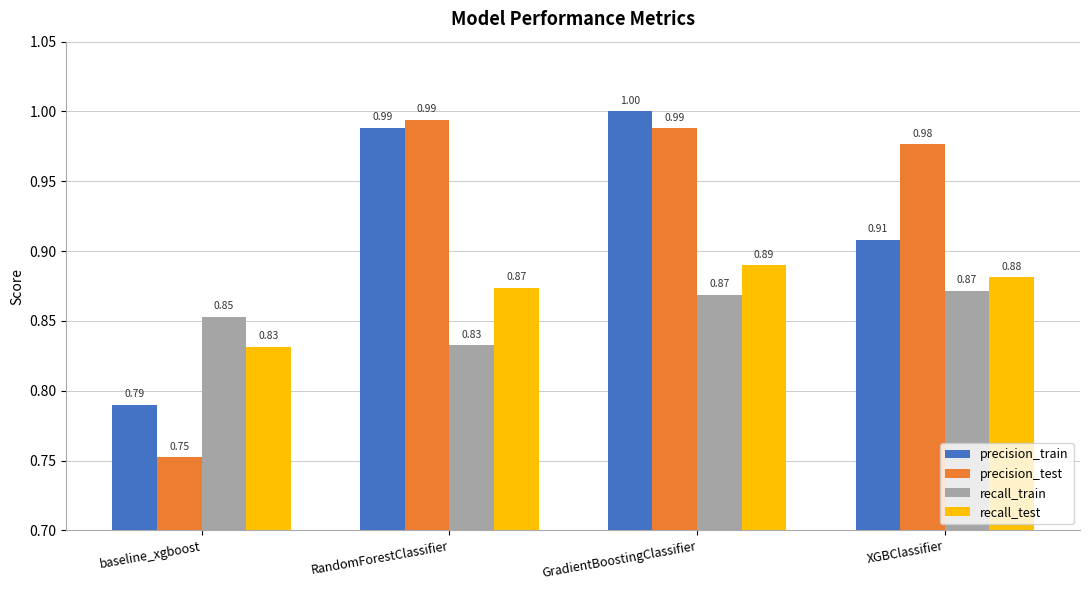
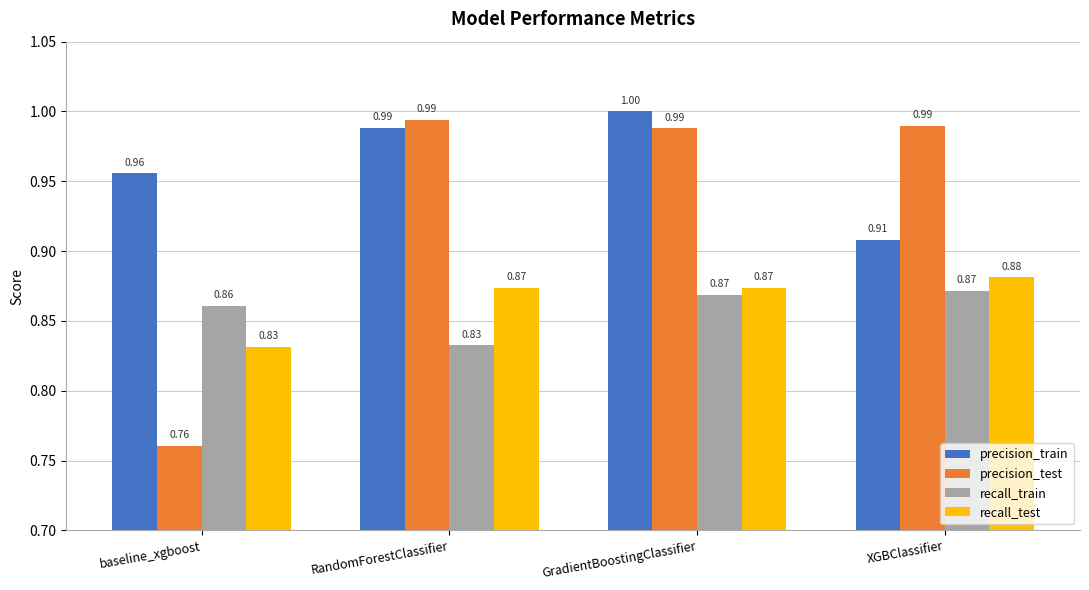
  {
    "precision_train": {
-     "baseline_xgboost": 0.79,
+     "baseline_xgboost": 0.96,
      "RandomForestClassifier": 0.99,
      "GradientBoostingClassifier": 1.00,
      "XGBClassifier": 0.91
    },
    "precision_test": {
-     "baseline_xgboost": 0.75,
+     "baseline_xgboost": 0.76,
      "RandomForestClassifier": 0.99,
      "GradientBoostingClassifier": 0.99,
-     "XGBClassifier": 0.98
+     "XGBClassifier": 0.99
    },
    "recall_train": {
-     "baseline_xgboost": 0.85,
+     "baseline_xgboost": 0.86,
      "RandomForestClassifier": 0.83,
      "GradientBoostingClassifier": 0.87,
      "XGBClassifier": 0.87
    },
    "recall_test": {
      "baseline_xgboost": 0.83,
      "RandomForestClassifier": 0.87,
-     "GradientBoostingClassifier": 0.89,
+     "GradientBoostingClassifier": 0.87,
      "XGBClassifier": 0.88
    }
  }
